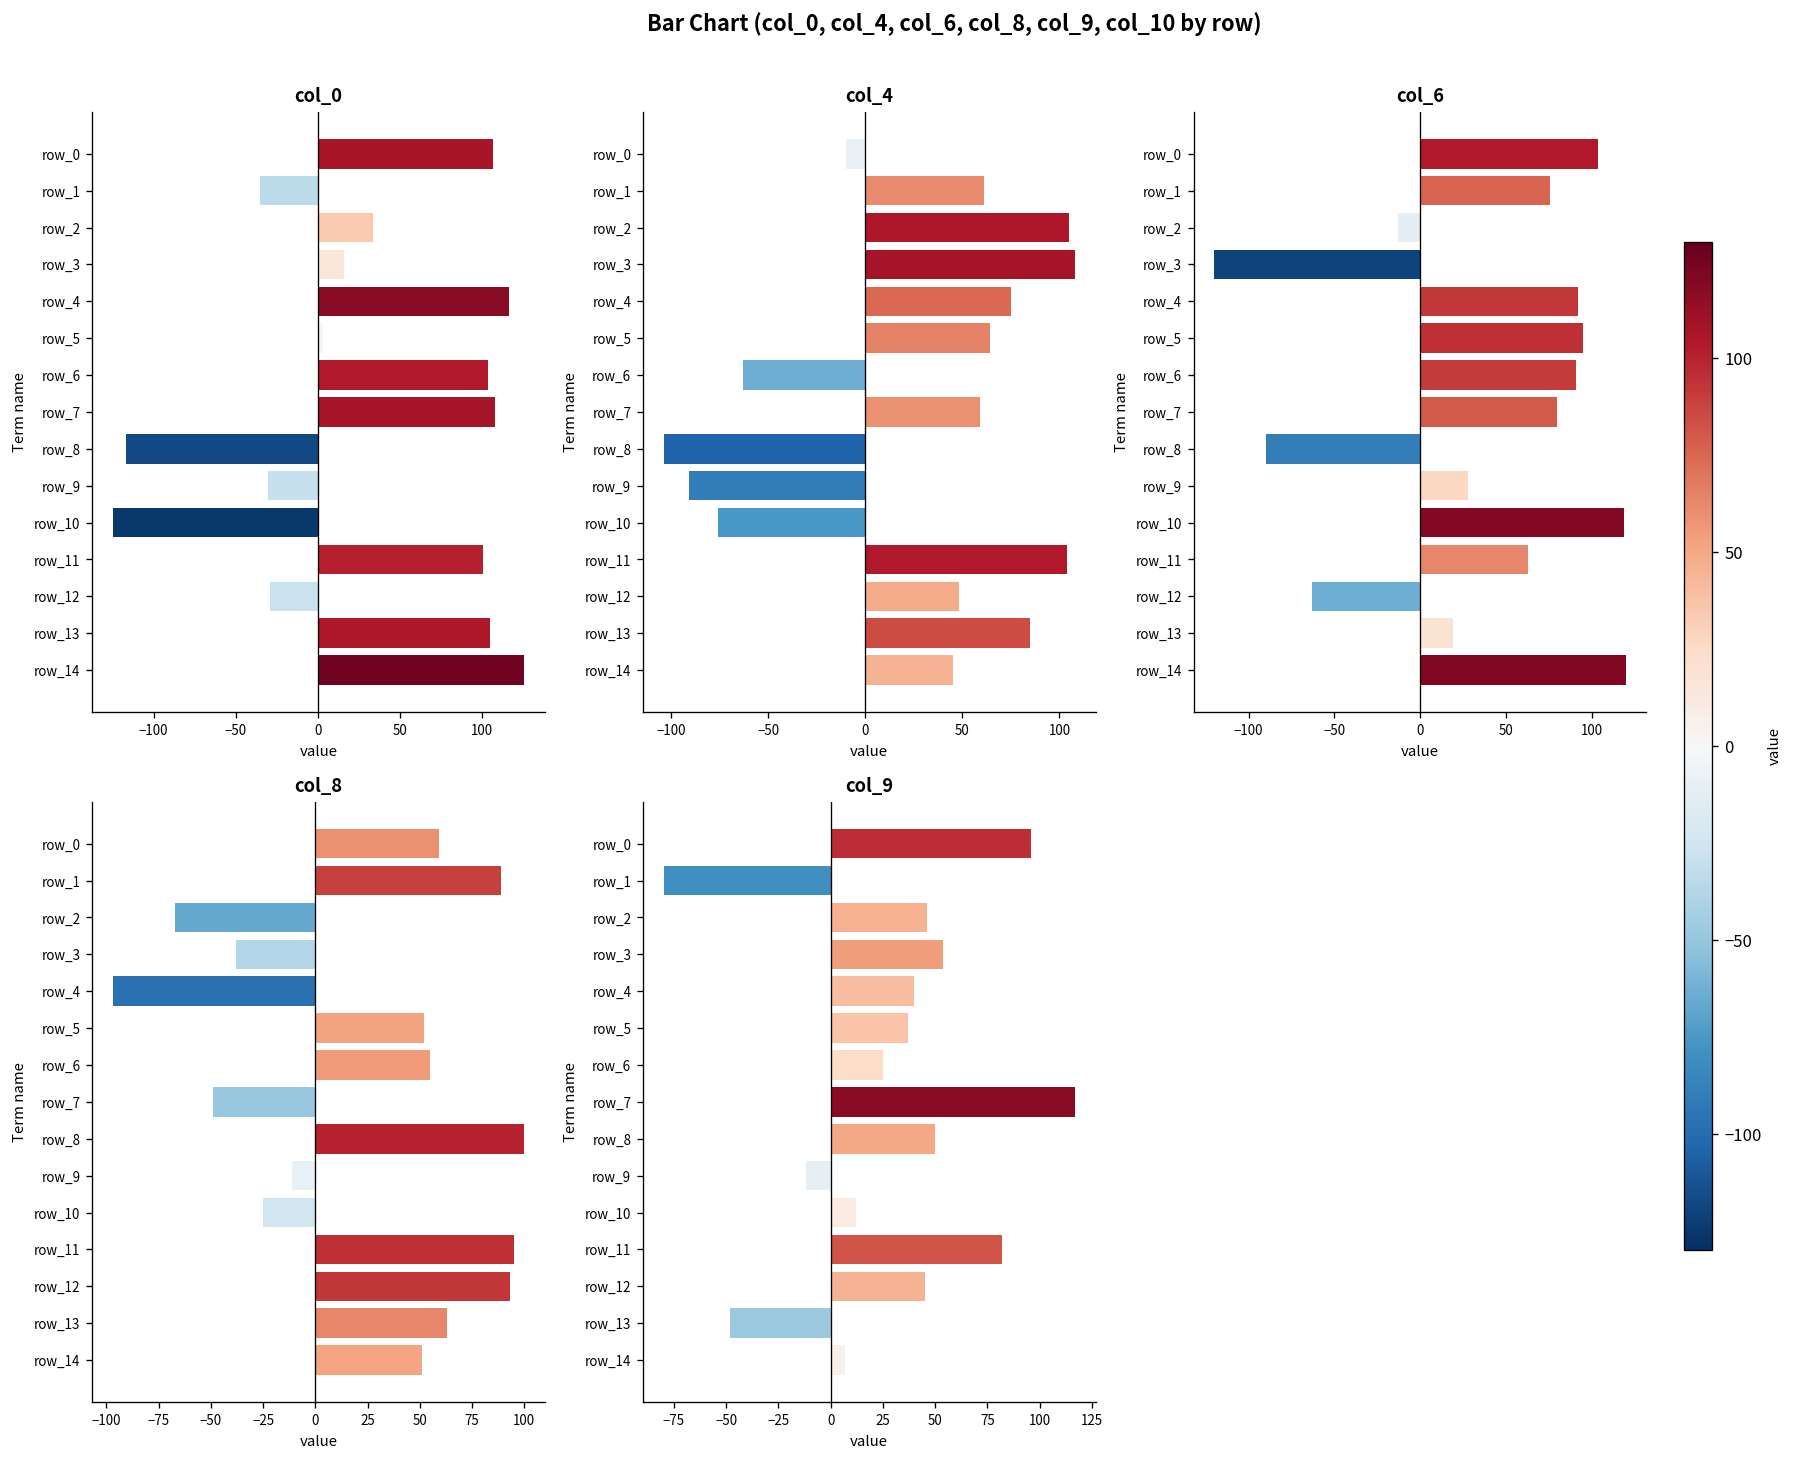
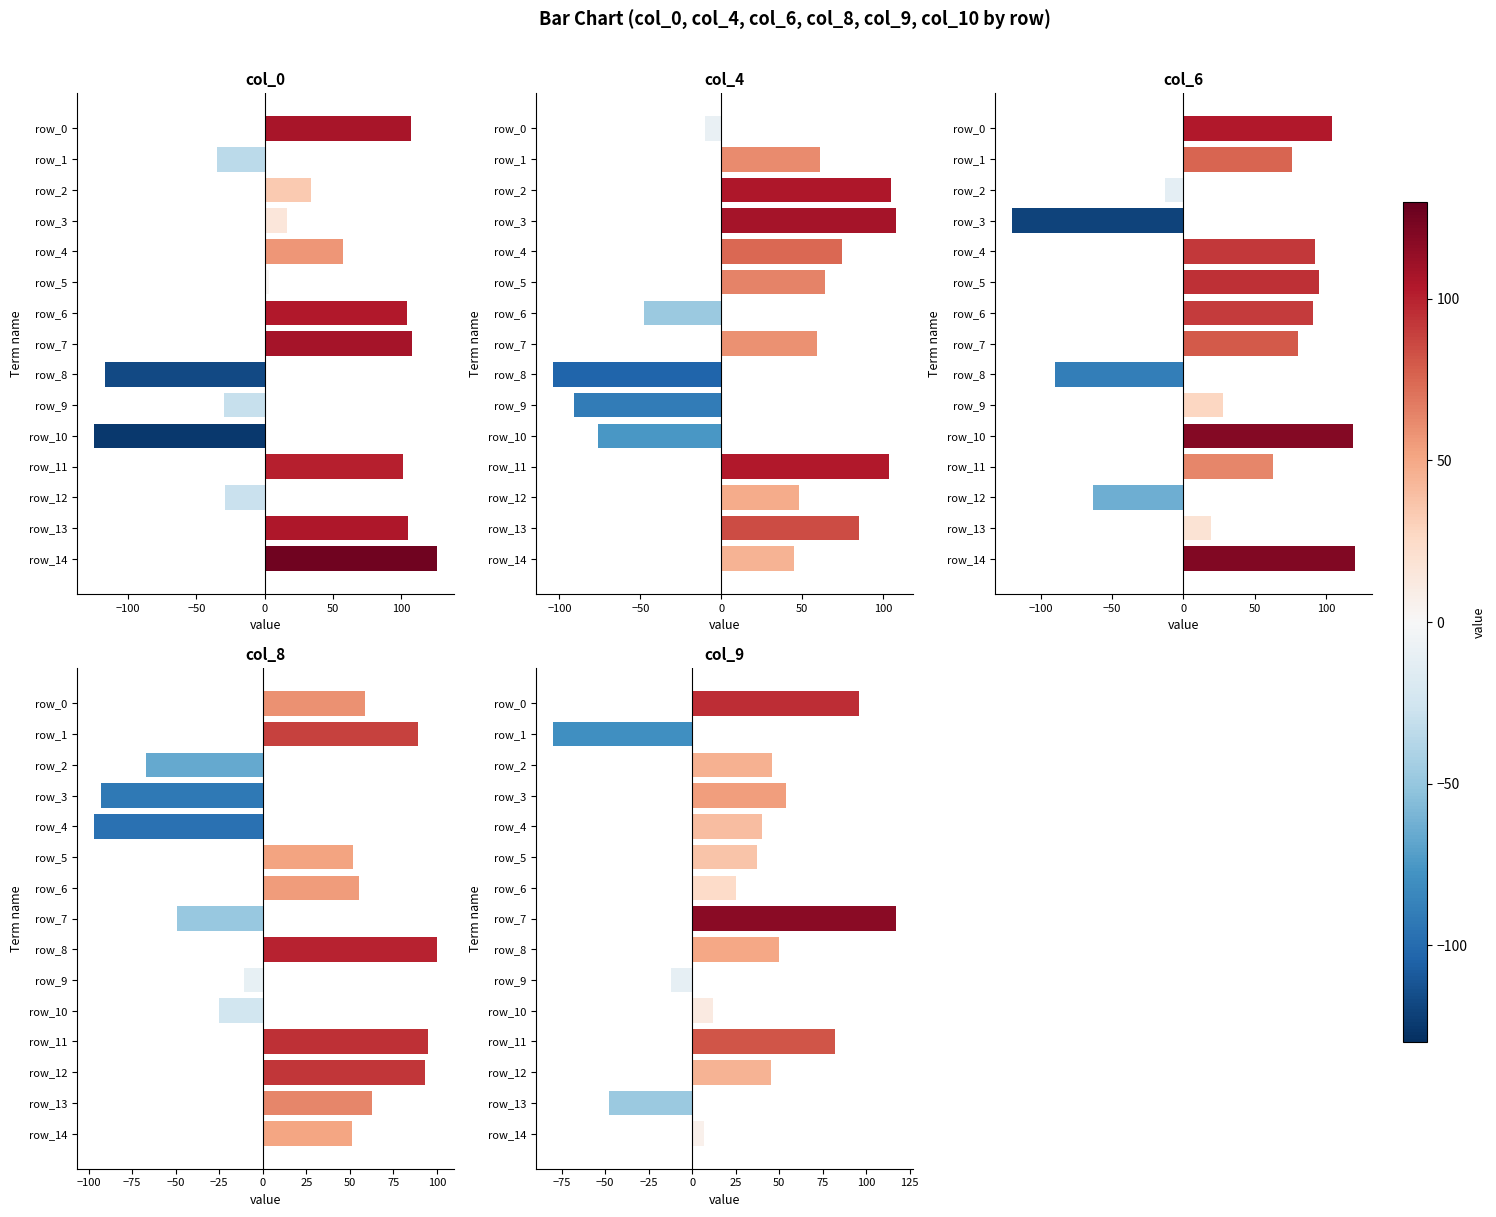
  {
    "col_0": {
      "row_0": 107,
      "row_1": -35,
      "row_2": 34,
      "row_3": 16,
-     "row_4": 117,
+     "row_4": 57,
      "row_5": 3,
      "row_6": 104,
      "row_7": 108,
      "row_8": -117,
      "row_9": -30,
      "row_10": -125,
      "row_11": 101,
      "row_12": -29,
      "row_13": 105,
      "row_14": 126
    },
    "col_4": {
      "row_0": -10,
      "row_1": 61,
      "row_2": 105,
      "row_3": 108,
      "row_4": 75,
      "row_5": 64,
-     "row_6": -63,
+     "row_6": -48,
      "row_7": 59,
      "row_8": -104,
      "row_9": -91,
      "row_10": -76,
      "row_11": 104,
      "row_12": 48,
      "row_13": 85,
      "row_14": 45
    },
    "col_6": {
      "row_0": 104,
      "row_1": 76,
      "row_2": -13,
      "row_3": -120,
      "row_4": 92,
      "row_5": 95,
      "row_6": 91,
      "row_7": 80,
      "row_8": -90,
      "row_9": 28,
      "row_10": 119,
      "row_11": 63,
      "row_12": -63,
      "row_13": 19,
      "row_14": 120
    },
    "col_8": {
      "row_0": 59,
      "row_1": 89,
      "row_2": -67,
-     "row_3": -38,
+     "row_3": -93,
      "row_4": -97,
      "row_5": 52,
      "row_6": 55,
      "row_7": -49,
      "row_8": 100,
      "row_9": -11,
      "row_10": -25,
      "row_11": 95,
      "row_12": 93,
      "row_13": 63,
      "row_14": 51
    },
    "col_9": {
      "row_0": 96,
      "row_1": -80,
      "row_2": 46,
      "row_3": 54,
      "row_4": 40,
      "row_5": 37,
      "row_6": 25,
      "row_7": 117,
      "row_8": 50,
      "row_9": -12,
      "row_10": 12,
      "row_11": 82,
      "row_12": 45,
      "row_13": -48,
      "row_14": 7
    }
  }
